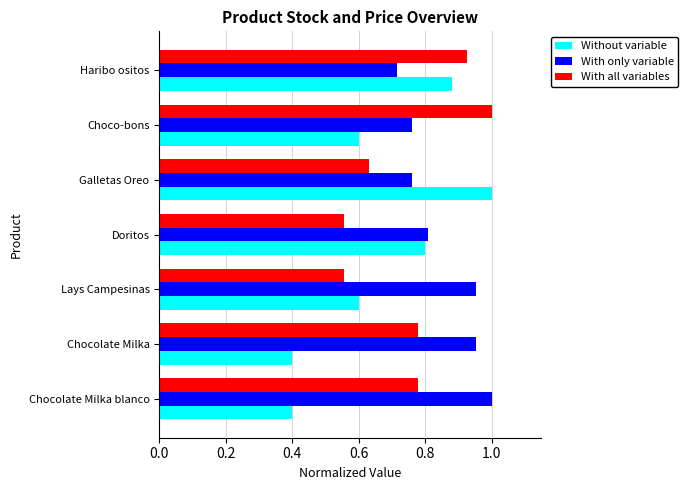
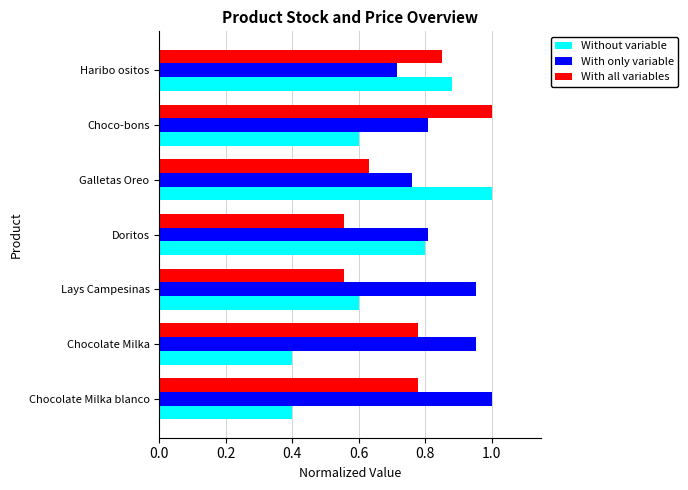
  {
    "Without variable": {
      "Haribo ositos": 0.88,
      "Choco-bons": 0.60,
      "Galletas Oreo": 1.00,
      "Doritos": 0.80,
      "Lays Campesinas": 0.60,
      "Chocolate Milka": 0.40,
      "Chocolate Milka blanco": 0.40
    },
    "With only variable": {
      "Haribo ositos": 0.71,
-     "Choco-bons": 0.76,
+     "Choco-bons": 0.81,
      "Galletas Oreo": 0.76,
      "Doritos": 0.81,
      "Lays Campesinas": 0.95,
      "Chocolate Milka": 0.95,
      "Chocolate Milka blanco": 1.00
    },
    "With all variables": {
-     "Haribo ositos": 0.93,
+     "Haribo ositos": 0.85,
      "Choco-bons": 1.00,
      "Galletas Oreo": 0.63,
      "Doritos": 0.56,
      "Lays Campesinas": 0.56,
      "Chocolate Milka": 0.78,
      "Chocolate Milka blanco": 0.78
    }
  }
